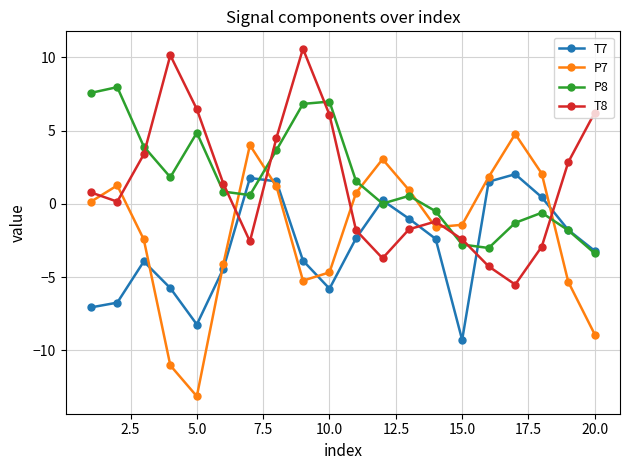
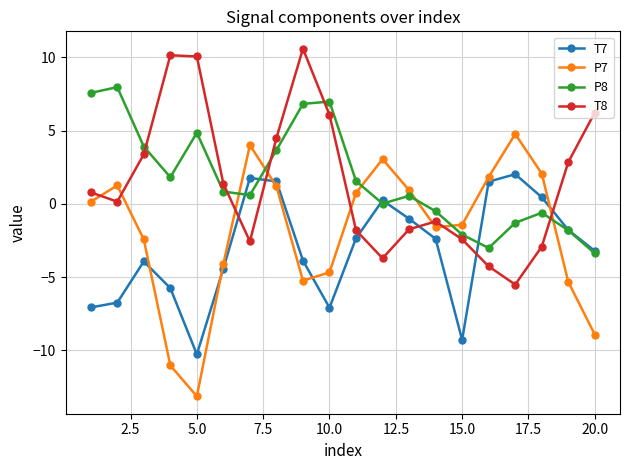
  {
    "T7": {
-     "5.0": -8.2,
-     "10.0": -5.8,
+     "5.0": -10.3,
+     "10.0": -7.1,
      "15.0": -9.3
    },
    "P7": {
      "5.0": -13.1,
      "10.0": -4.7,
      "15.0": -1.4,
      "20.0": -8.9
    },
    "P8": {
      "5.0": 4.9,
      "10.0": 7.0,
-     "15.0": -2.8
+     "15.0": -2.1
    },
    "T8": {
-     "5.0": 6.5,
+     "5.0": 10.1,
      "10.0": 6.1,
      "15.0": -2.4
    }
  }
